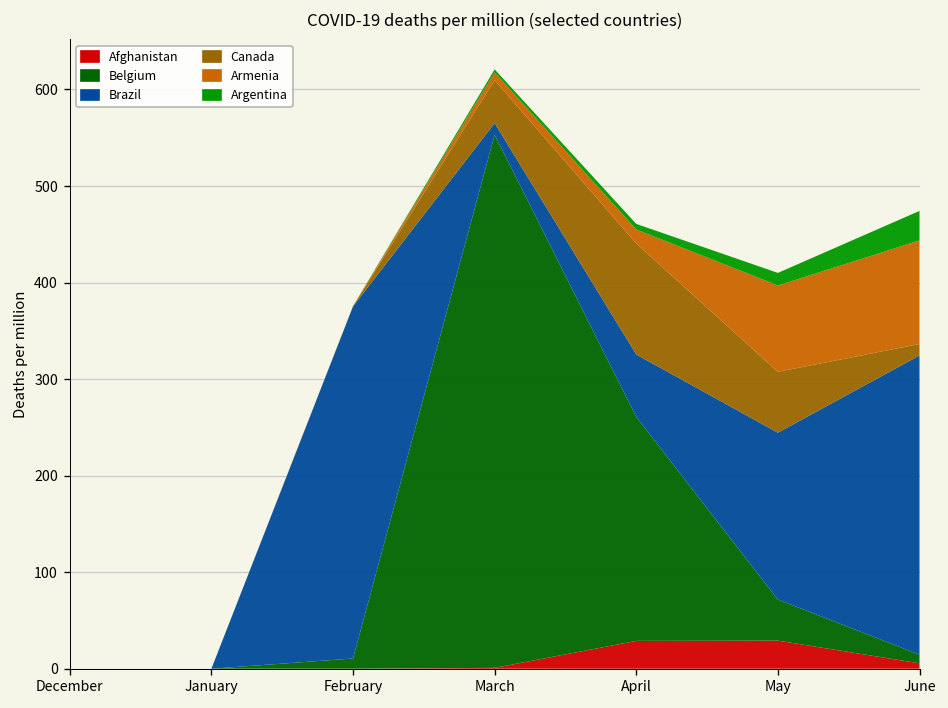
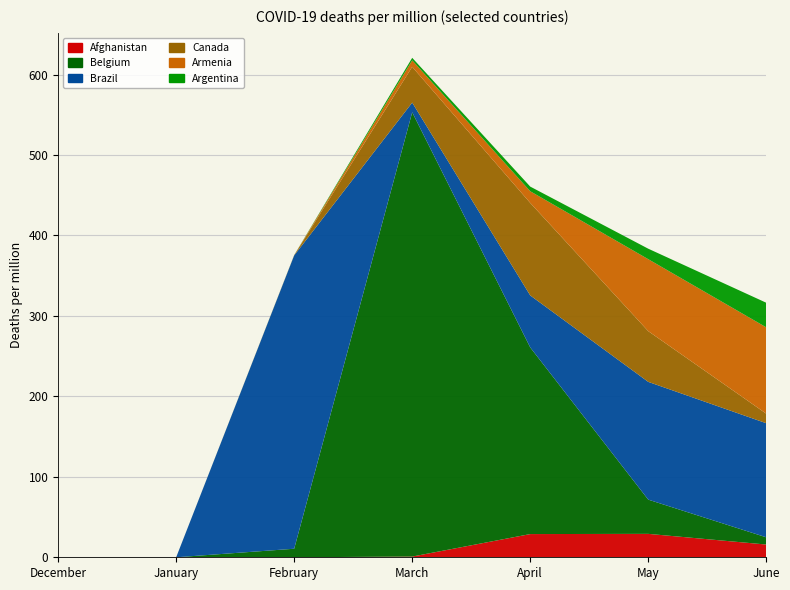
  {
    "Afghanistan": {
      "February": 0,
      "April": 30,
      "May": 30,
-     "June": 10
+     "June": 20
    },
    "Brazil": {
      "March": 10,
      "April": 60,
-     "May": 170,
-     "June": 310
+     "May": 150,
+     "June": 140
    }
  }
